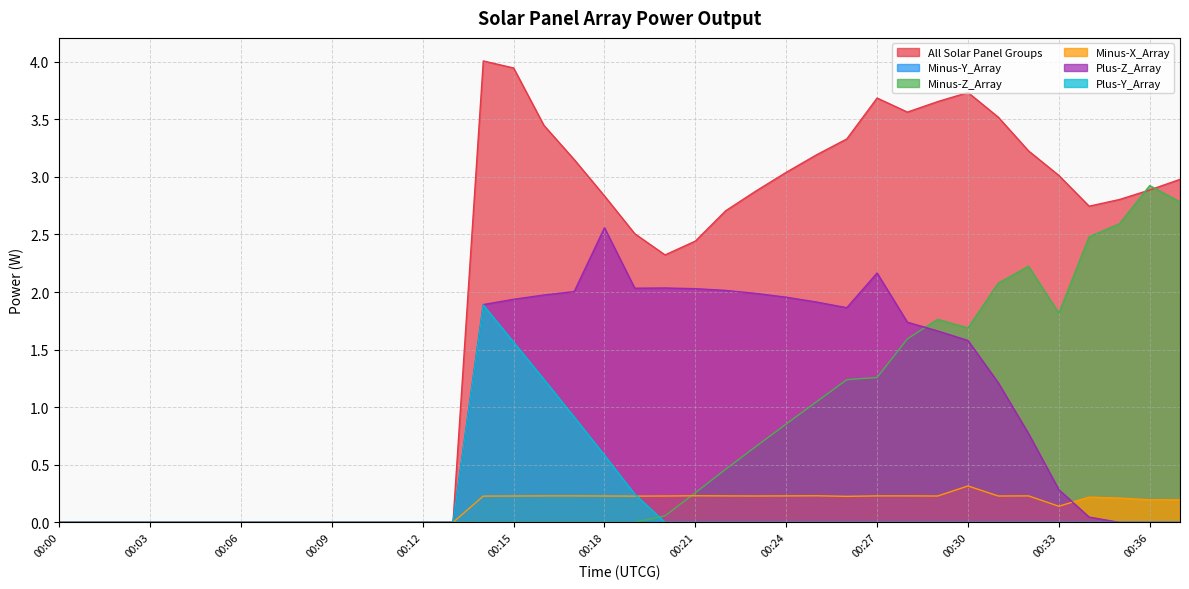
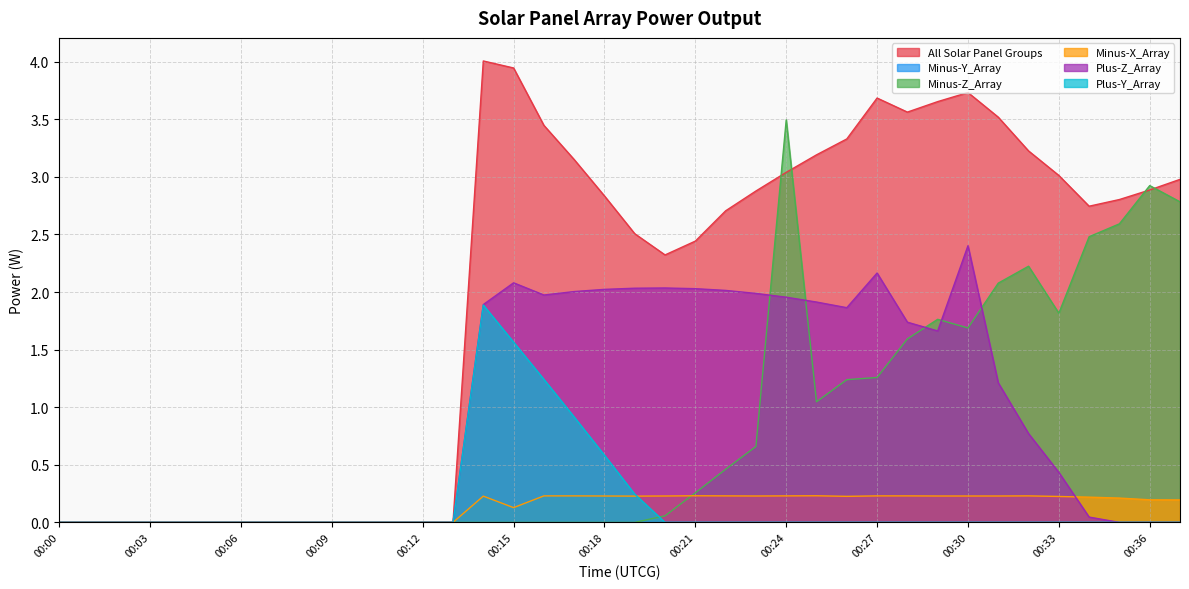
  {
    "All Solar Panel Groups": {
      "00:15": 3.95,
      "00:18": 2.83,
      "00:21": 2.44,
      "00:24": 3.04,
      "00:27": 3.68,
      "00:33": 3.01,
      "00:36": 2.89
    },
    "Minus-Z_Array": {
      "00:21": 0.26,
-     "00:24": 0.85,
+     "00:24": 3.50,
      "00:27": 1.26,
      "00:30": 1.69,
      "00:33": 1.82,
      "00:36": 2.92
    },
    "Minus-X_Array": {
-     "00:15": 0.23,
+     "00:15": 0.13,
      "00:18": 0.23,
      "00:21": 0.23,
      "00:24": 0.23,
      "00:27": 0.23,
-     "00:30": 0.32,
-     "00:33": 0.14,
+     "00:30": 0.23,
+     "00:33": 0.23,
      "00:36": 0.20
    },
    "Plus-Z_Array": {
-     "00:15": 1.94,
-     "00:18": 2.56,
+     "00:15": 2.08,
+     "00:18": 2.02,
      "00:21": 2.03,
      "00:24": 1.96,
      "00:27": 2.17,
-     "00:30": 1.58,
-     "00:33": 0.28
+     "00:30": 2.40,
+     "00:33": 0.43
    }
  }
